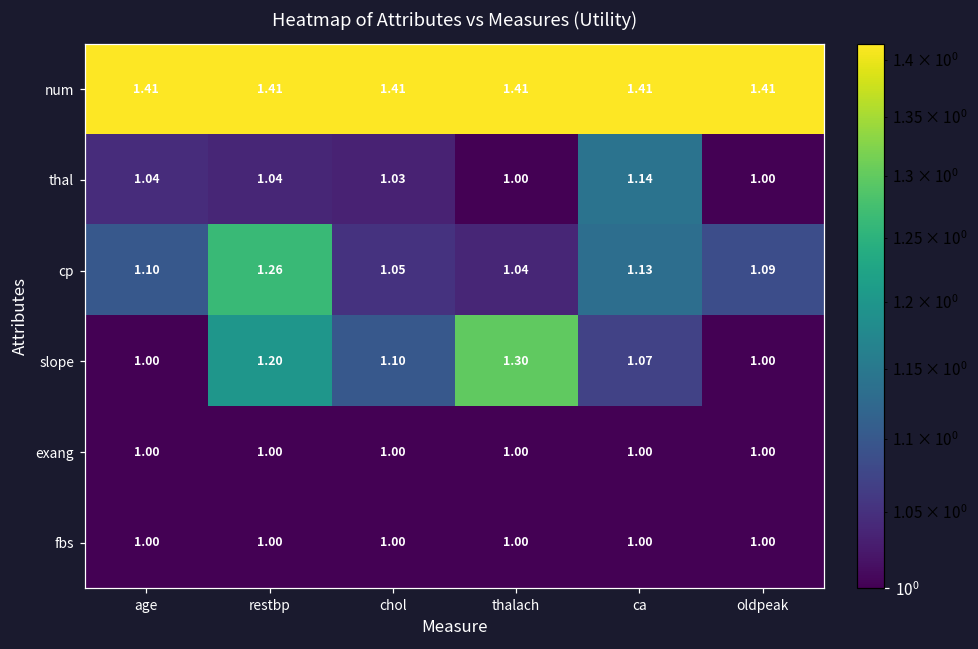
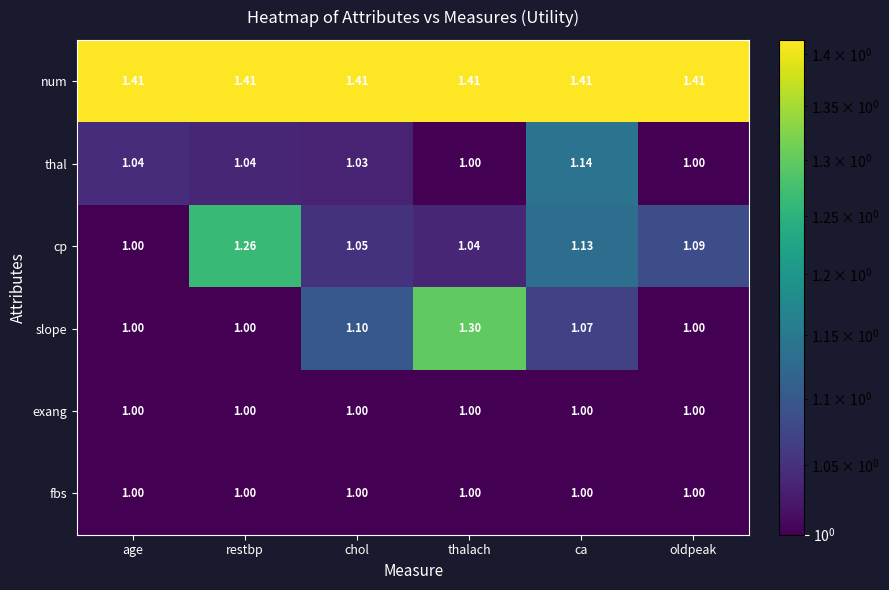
  {
    "num": {
      "age": 1.41,
      "restbp": 1.41,
      "chol": 1.41,
      "thalach": 1.41,
      "ca": 1.41,
      "oldpeak": 1.41
    },
    "thal": {
      "age": 1.04,
      "restbp": 1.04,
      "chol": 1.03,
      "thalach": 1.00,
      "ca": 1.14,
      "oldpeak": 1.00
    },
    "cp": {
-     "age": 1.10,
+     "age": 1.00,
      "restbp": 1.26,
      "chol": 1.05,
      "thalach": 1.04,
      "ca": 1.13,
      "oldpeak": 1.09
    },
    "slope": {
      "age": 1.00,
-     "restbp": 1.20,
+     "restbp": 1.00,
      "chol": 1.10,
      "thalach": 1.30,
      "ca": 1.07,
      "oldpeak": 1.00
    },
    "exang": {
      "age": 1.00,
      "restbp": 1.00,
      "chol": 1.00,
      "thalach": 1.00,
      "ca": 1.00,
      "oldpeak": 1.00
    },
    "fbs": {
      "age": 1.00,
      "restbp": 1.00,
      "chol": 1.00,
      "thalach": 1.00,
      "ca": 1.00,
      "oldpeak": 1.00
    }
  }
